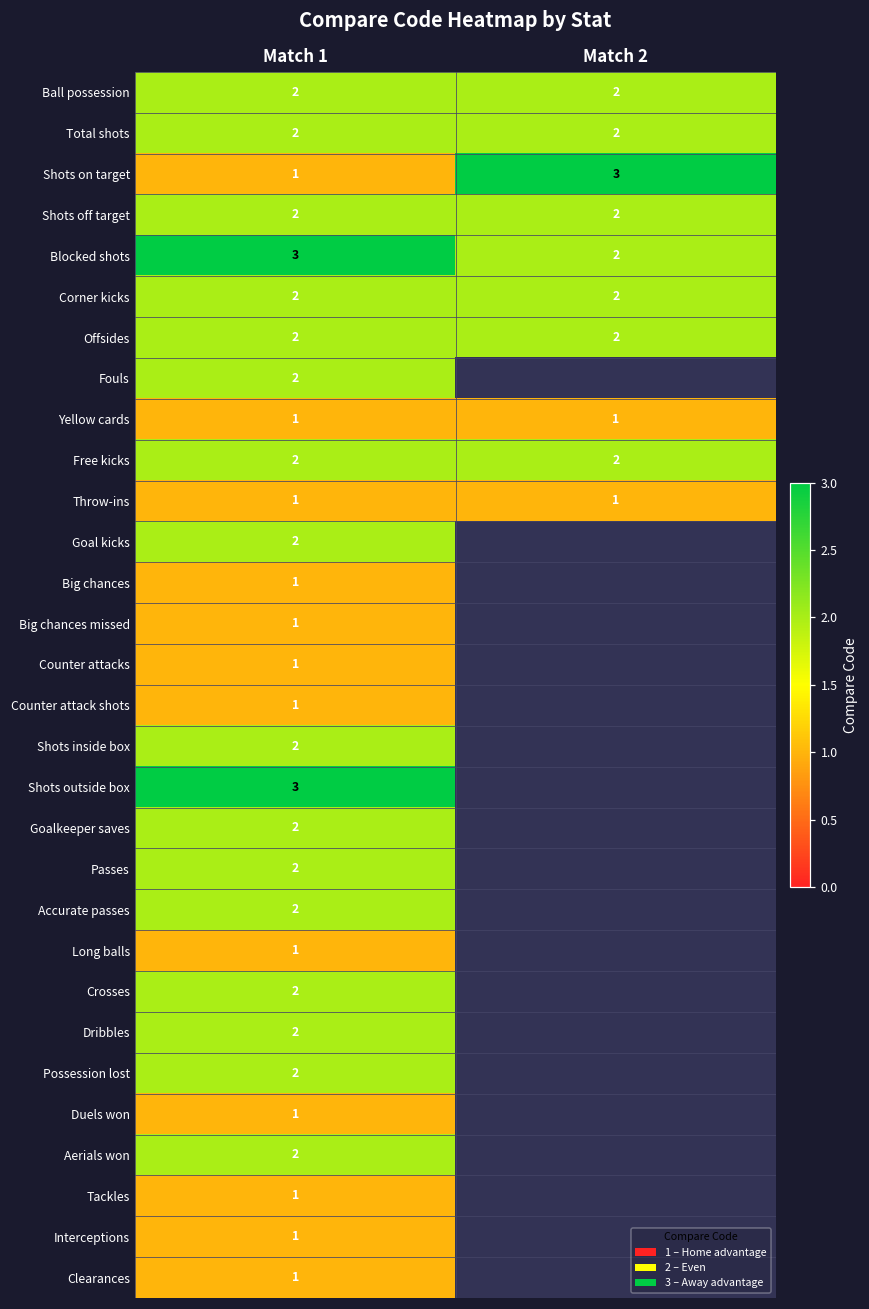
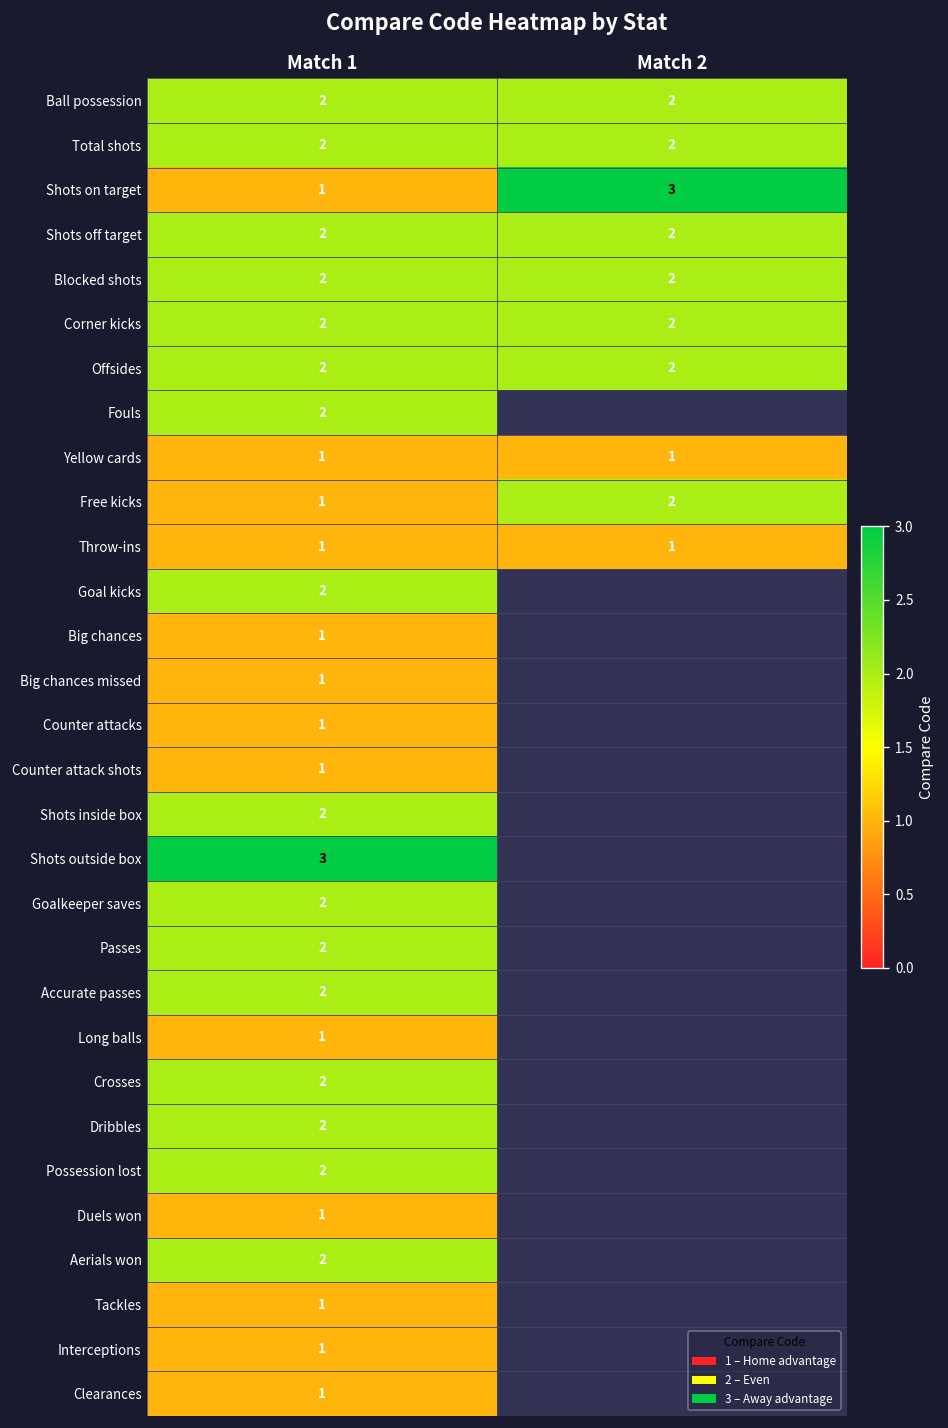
  {
    "Ball possession": {
      "Match 1": 2,
      "Match 2": 2
    },
    "Total shots": {
      "Match 1": 2,
      "Match 2": 2
    },
    "Shots on target": {
      "Match 1": 1,
      "Match 2": 3
    },
    "Shots off target": {
      "Match 1": 2,
      "Match 2": 2
    },
    "Blocked shots": {
-     "Match 1": 3,
+     "Match 1": 2,
      "Match 2": 2
    },
    "Corner kicks": {
      "Match 1": 2,
      "Match 2": 2
    },
    "Offsides": {
      "Match 1": 2,
      "Match 2": 2
    },
    "Fouls": {
      "Match 1": 2
    },
    "Yellow cards": {
      "Match 1": 1,
      "Match 2": 1
    },
    "Free kicks": {
-     "Match 1": 2,
+     "Match 1": 1,
      "Match 2": 2
    },
    "Throw-ins": {
      "Match 1": 1,
      "Match 2": 1
    },
    "Goal kicks": {
      "Match 1": 2
    },
    "Big chances": {
      "Match 1": 1
    },
    "Big chances missed": {
      "Match 1": 1
    },
    "Counter attacks": {
      "Match 1": 1
    },
    "Counter attack shots": {
      "Match 1": 1
    },
    "Shots inside box": {
      "Match 1": 2
    },
    "Shots outside box": {
      "Match 1": 3
    },
    "Goalkeeper saves": {
      "Match 1": 2
    },
    "Passes": {
      "Match 1": 2
    },
    "Accurate passes": {
      "Match 1": 2
    },
    "Long balls": {
      "Match 1": 1
    },
    "Crosses": {
      "Match 1": 2
    },
    "Dribbles": {
      "Match 1": 2
    },
    "Possession lost": {
      "Match 1": 2
    },
    "Duels won": {
      "Match 1": 1
    },
    "Aerials won": {
      "Match 1": 2
    },
    "Tackles": {
      "Match 1": 1
    },
    "Interceptions": {
      "Match 1": 1
    },
    "Clearances": {
      "Match 1": 1
    }
  }
